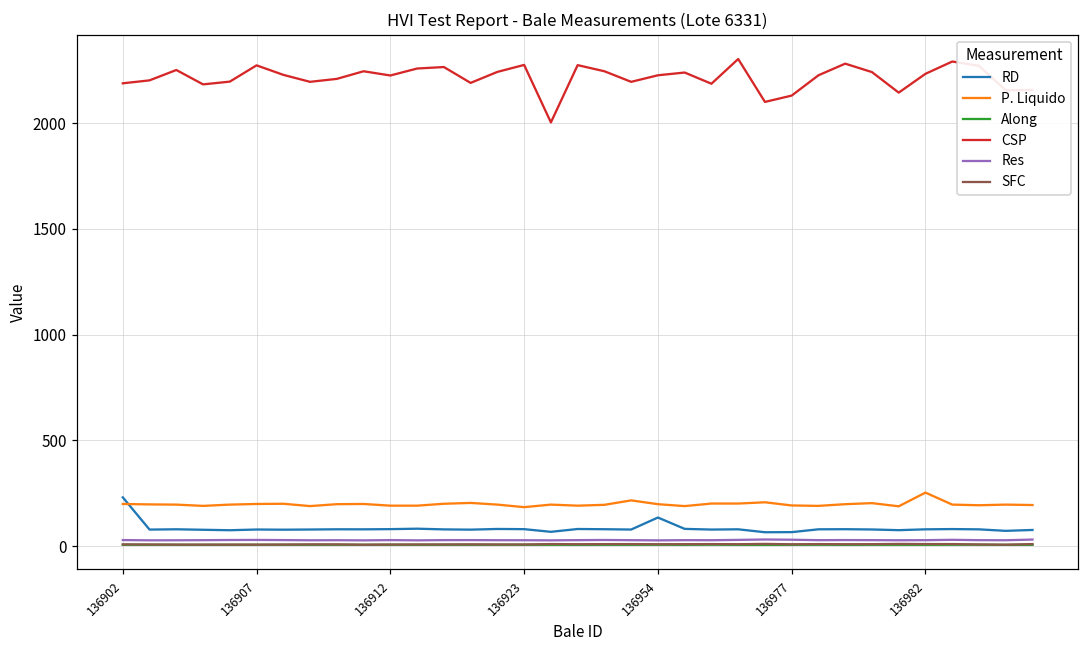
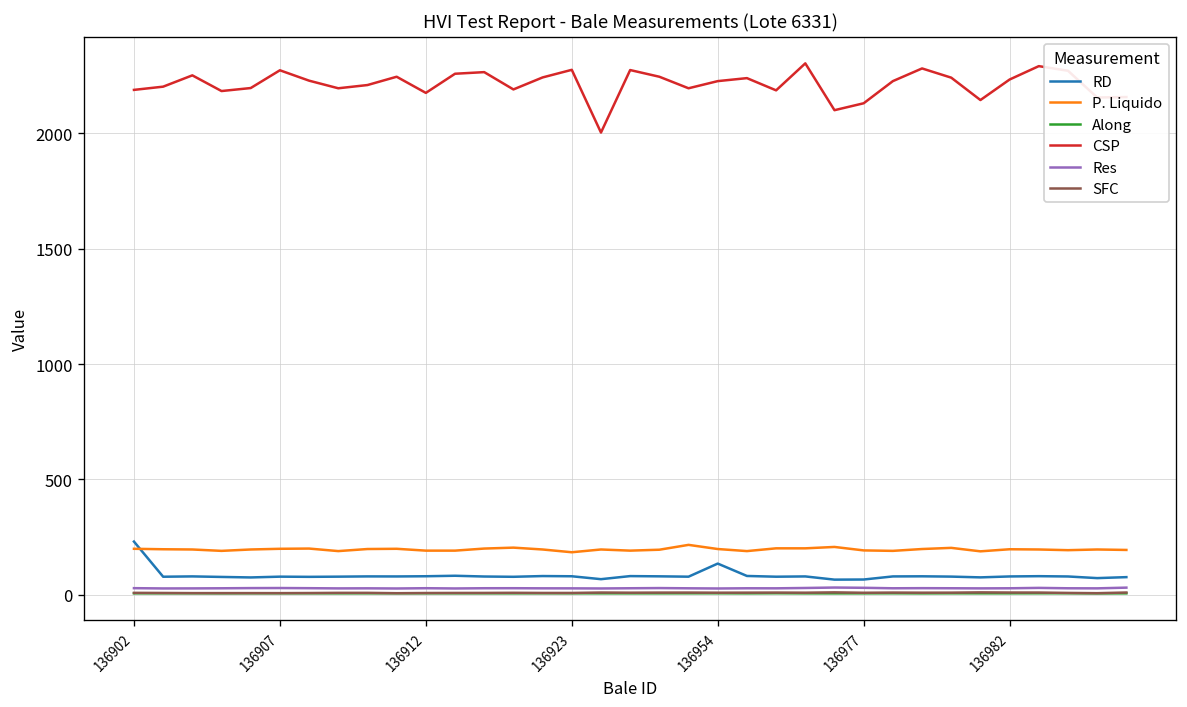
  {
    "RD": {
      "136902": 230,
      "136907": 80,
      "136912": 80,
      "136923": 80,
      "136954": 140,
      "136977": 70,
      "136982": 80
    },
    "P. Liquido": {
      "136902": 200,
      "136907": 200,
      "136912": 190,
      "136923": 180,
      "136954": 200,
      "136977": 190,
-     "136982": 250
+     "136982": 200
    },
    "CSP": {
      "136902": 2190,
      "136907": 2270,
-     "136912": 2230,
+     "136912": 2180,
      "136923": 2280,
      "136954": 2230,
      "136977": 2130,
      "136982": 2230
    },
    "Res": {
      "136902": 30,
      "136907": 30,
      "136912": 30,
      "136923": 30,
      "136954": 30,
      "136977": 30,
      "136982": 30
    }
  }
